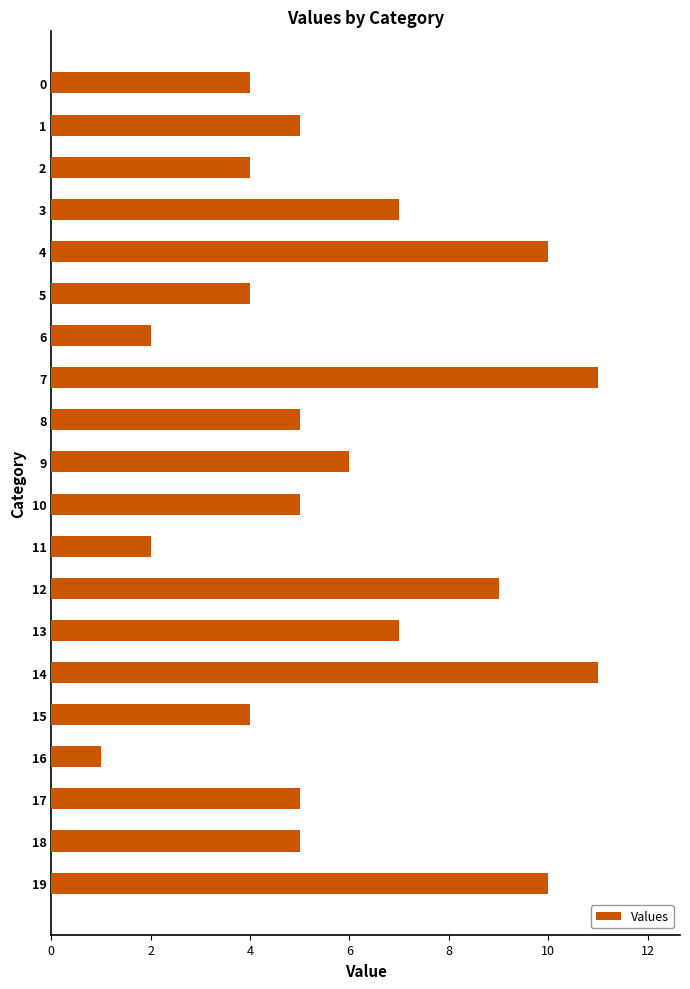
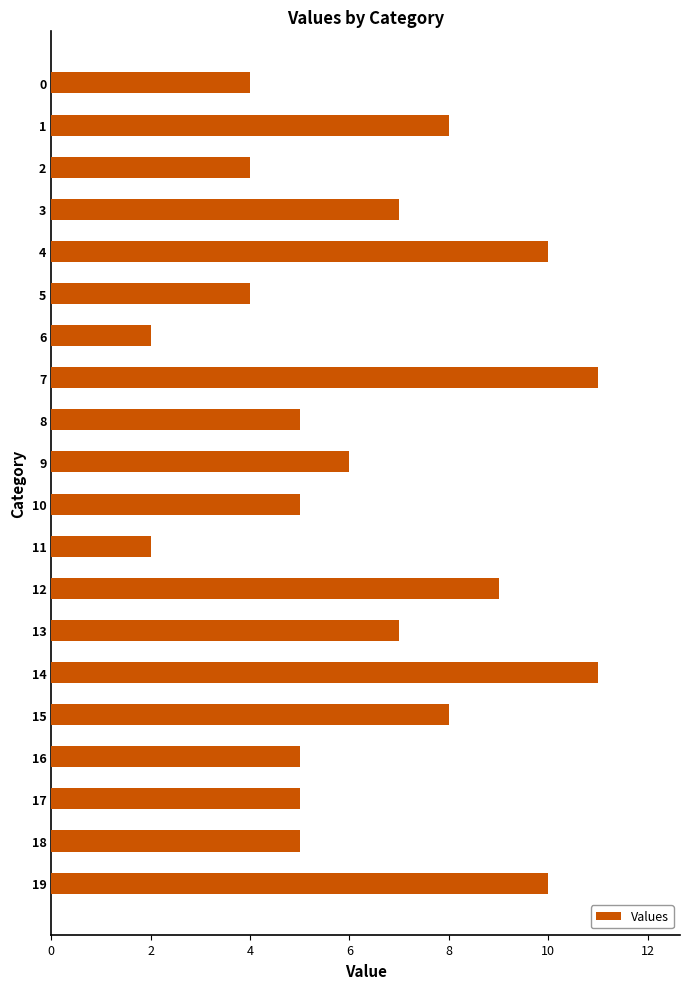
  {
    "0": 4,
-   "1": 5,
+   "1": 8,
    "2": 4,
    "3": 7,
    "4": 10,
    "5": 4,
    "6": 2,
    "7": 11,
    "8": 5,
    "9": 6,
    "10": 5,
    "11": 2,
    "12": 9,
    "13": 7,
    "14": 11,
-   "15": 4,
-   "16": 1,
+   "15": 8,
+   "16": 5,
    "17": 5,
    "18": 5,
    "19": 10
  }
